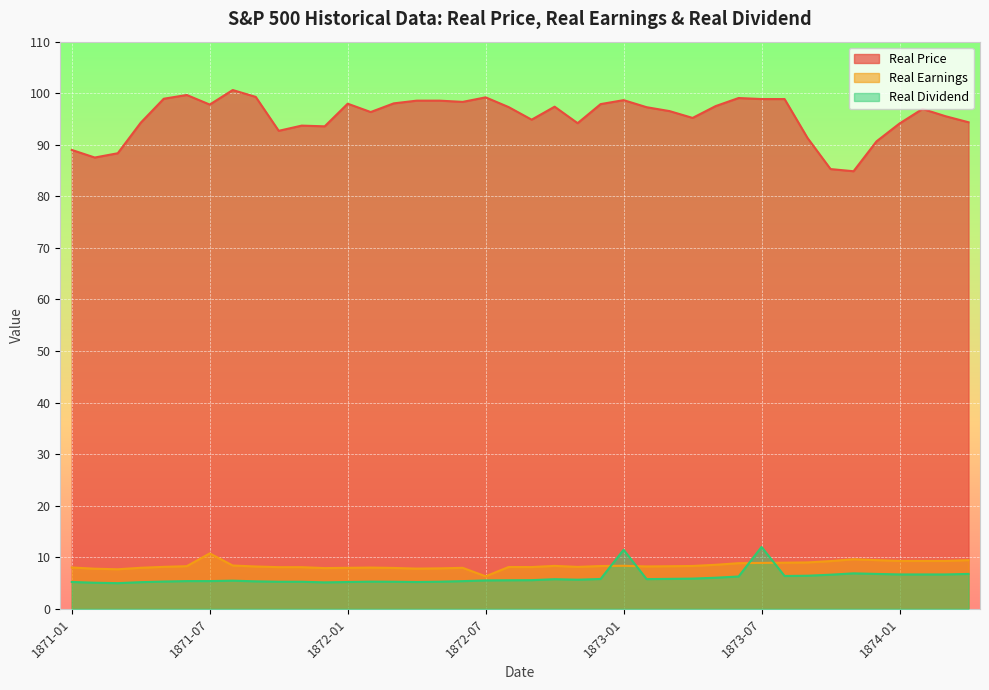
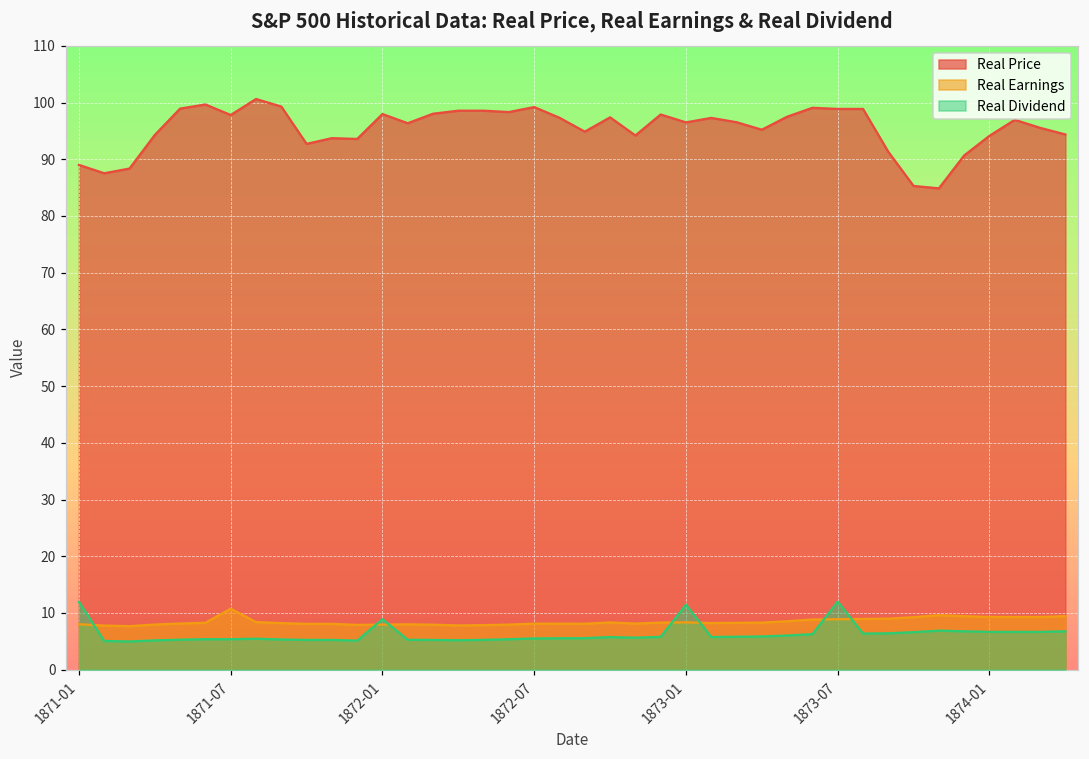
  {
    "Real Price": {
      "1871-01": 89,
      "1871-07": 98,
      "1872-01": 98,
      "1872-07": 99,
-     "1873-01": 99,
+     "1873-01": 97,
      "1873-07": 99,
      "1874-01": 94
    },
    "Real Earnings": {
      "1871-01": 8,
      "1871-07": 11,
      "1872-01": 8,
-     "1872-07": 6,
+     "1872-07": 8,
      "1873-01": 8,
      "1873-07": 9,
      "1874-01": 9
    },
    "Real Dividend": {
-     "1871-01": 5,
+     "1871-01": 12,
      "1871-07": 5,
-     "1872-01": 5,
+     "1872-01": 9,
      "1872-07": 6,
      "1873-01": 11,
      "1873-07": 12,
      "1874-01": 7
    }
  }
